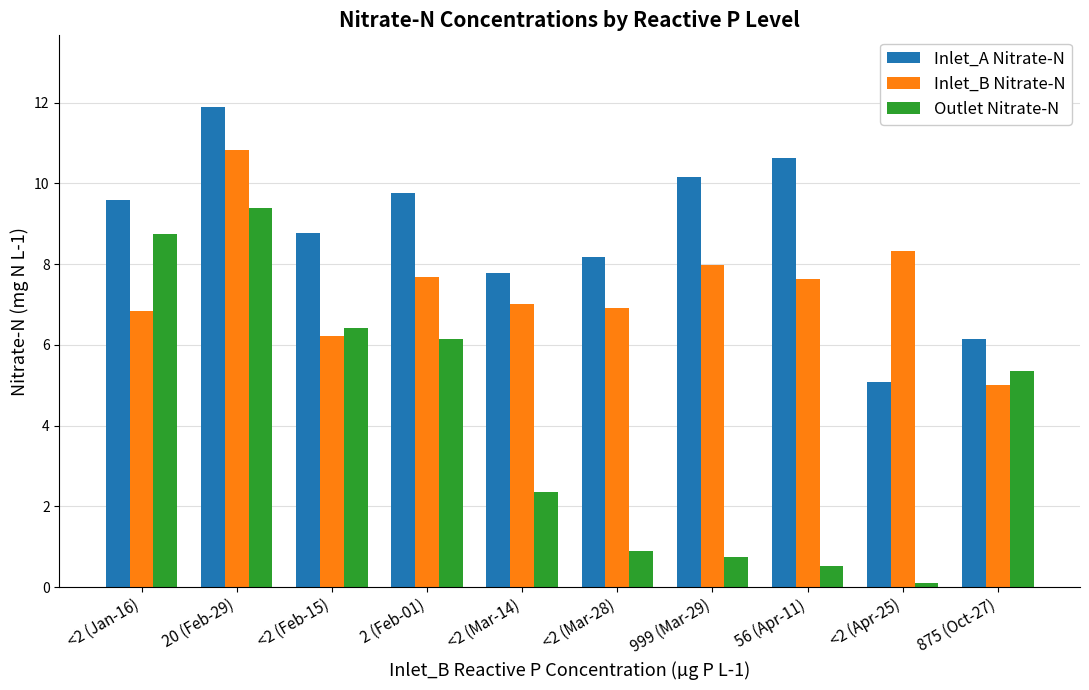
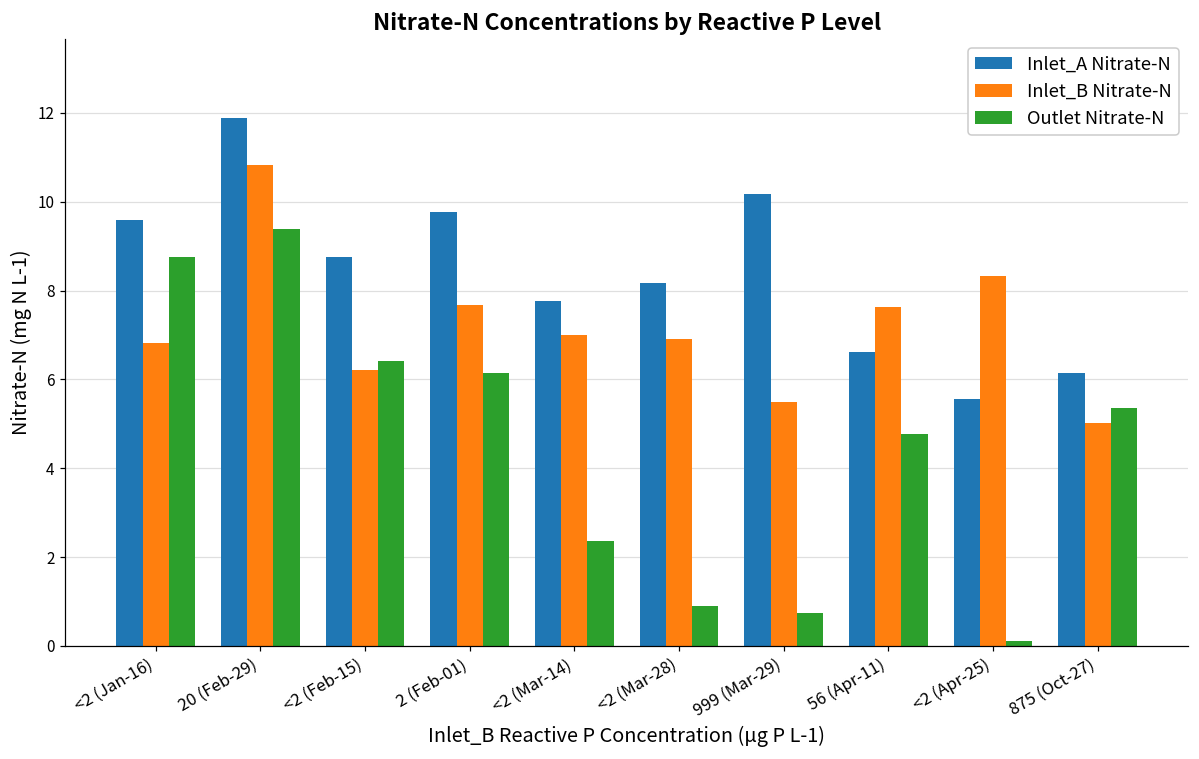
  {
    "Inlet_A Nitrate-N": {
      "<2 (Jan-16)": 9.6,
      "20 (Feb-29)": 11.9,
      "<2 (Feb-15)": 8.8,
      "2 (Feb-01)": 9.8,
      "<2 (Mar-14)": 7.8,
      "<2 (Mar-28)": 8.2,
      "999 (Mar-29)": 10.2,
-     "56 (Apr-11)": 10.6,
-     "<2 (Apr-25)": 5.1,
+     "56 (Apr-11)": 6.6,
+     "<2 (Apr-25)": 5.6,
      "875 (Oct-27)": 6.1
    },
    "Inlet_B Nitrate-N": {
      "<2 (Jan-16)": 6.8,
      "20 (Feb-29)": 10.8,
      "<2 (Feb-15)": 6.2,
      "2 (Feb-01)": 7.7,
      "<2 (Mar-14)": 7.0,
      "<2 (Mar-28)": 6.9,
-     "999 (Mar-29)": 8.0,
+     "999 (Mar-29)": 5.5,
      "56 (Apr-11)": 7.6,
      "<2 (Apr-25)": 8.3,
      "875 (Oct-27)": 5.0
    },
    "Outlet Nitrate-N": {
      "<2 (Jan-16)": 8.7,
      "20 (Feb-29)": 9.4,
      "<2 (Feb-15)": 6.4,
      "2 (Feb-01)": 6.1,
      "<2 (Mar-14)": 2.4,
      "<2 (Mar-28)": 0.9,
      "999 (Mar-29)": 0.7,
-     "56 (Apr-11)": 0.5,
+     "56 (Apr-11)": 4.8,
      "<2 (Apr-25)": 0.1,
      "875 (Oct-27)": 5.4
    }
  }
